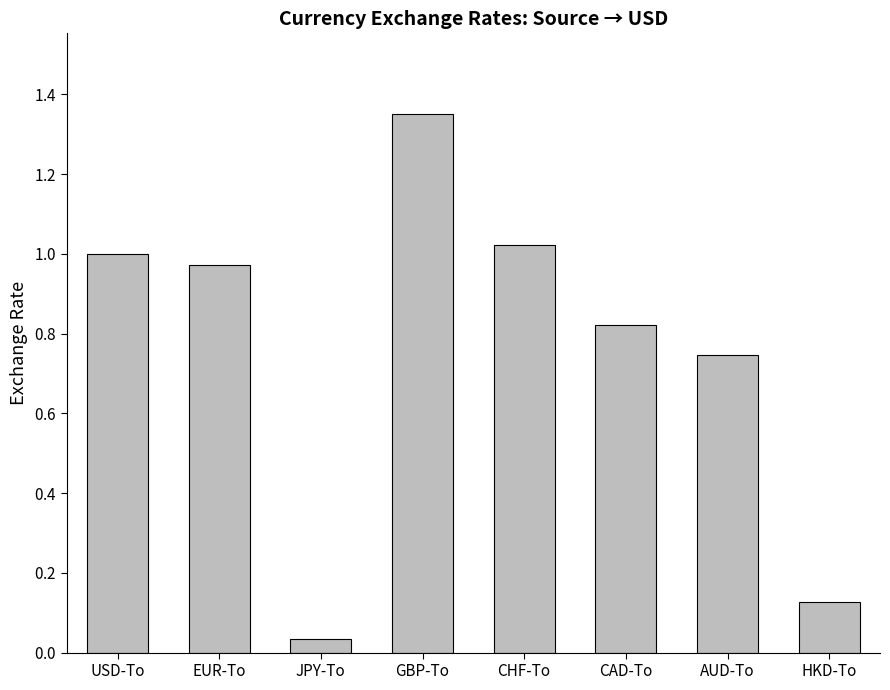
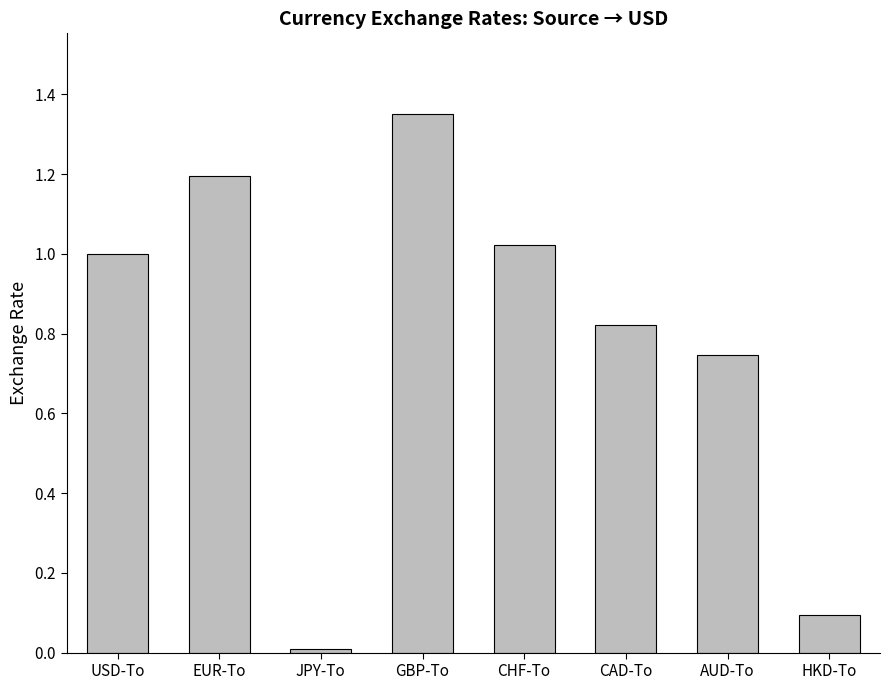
  {
    "USD-To": 1.00,
-   "EUR-To": 0.97,
-   "JPY-To": 0.03,
+   "EUR-To": 1.20,
+   "JPY-To": 0.01,
    "GBP-To": 1.35,
    "CHF-To": 1.02,
    "CAD-To": 0.82,
    "AUD-To": 0.75,
-   "HKD-To": 0.13
+   "HKD-To": 0.09
  }
